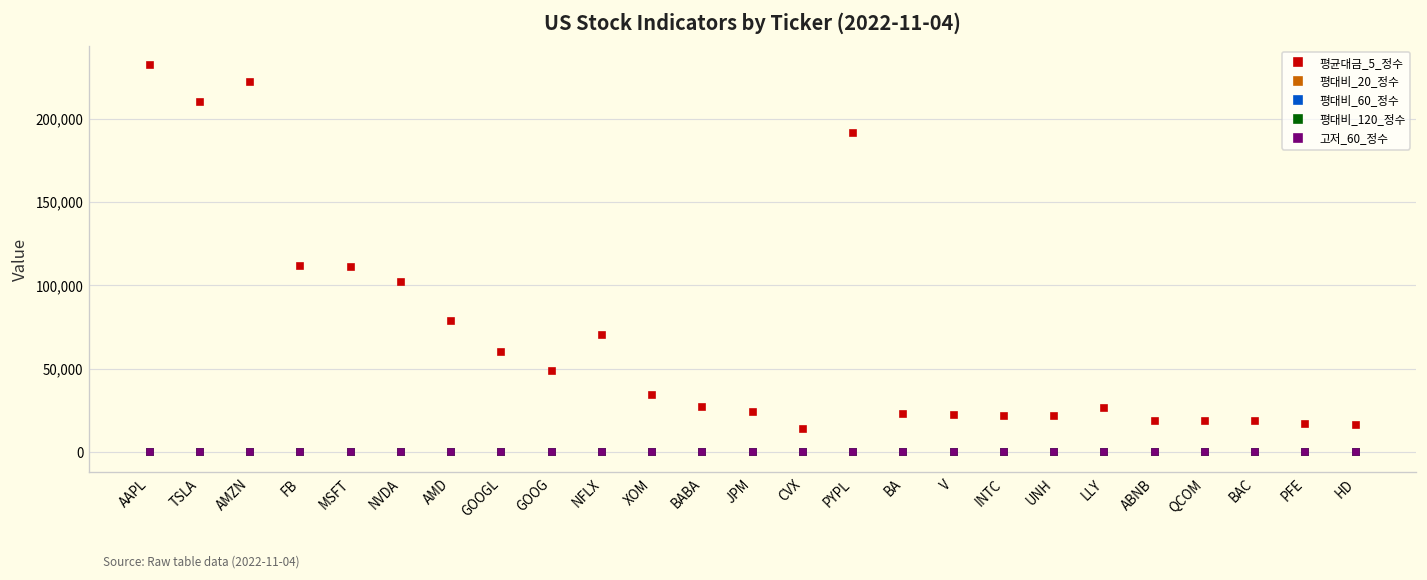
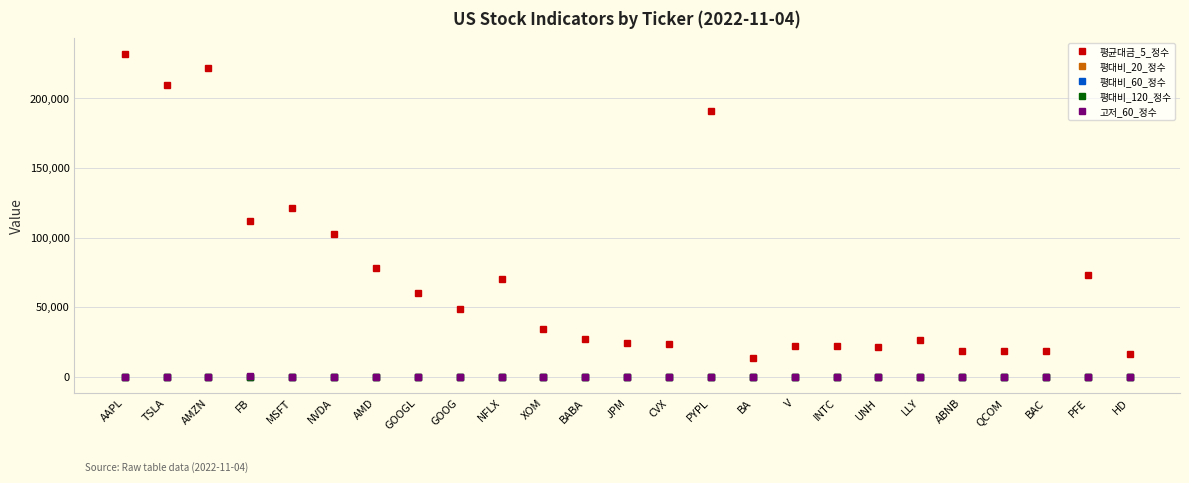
  {
    "평균대금_5_정수": {
      "AAPL": "232,000",
      "TSLA": "210,000",
      "AMZN": "222,000",
      "FB": "112,000",
-     "MSFT": "111,000",
+     "MSFT": "122,000",
      "NVDA": "102,000",
      "AMD": "78,000",
      "GOOGL": "60,000",
      "GOOG": "49,000",
      "NFLX": "71,000",
      "XOM": "34,000",
      "BABA": "27,000",
      "JPM": "24,000",
-     "CVX": "14,000",
+     "CVX": "23,000",
      "PYPL": "191,000",
-     "BA": "23,000",
+     "BA": "13,000",
      "V": "22,000",
      "INTC": "22,000",
      "UNH": "22,000",
      "LLY": "26,000",
      "ABNB": "19,000",
      "QCOM": "19,000",
      "BAC": "19,000",
-     "PFE": "17,000",
+     "PFE": "73,000",
      "HD": "16,000"
    },
    "고저_60_정수": {
      "AAPL": "0",
      "TSLA": "0",
      "AMZN": "0",
      "FB": "0",
      "MSFT": "0",
      "NVDA": "0",
      "AMD": "0",
      "GOOGL": "0",
      "GOOG": "0",
      "NFLX": "0",
      "XOM": "0",
      "BABA": "0",
      "JPM": "0",
      "CVX": "0",
      "PYPL": "0",
      "BA": "0",
      "V": "0",
      "INTC": "0",
      "UNH": "0",
      "LLY": "0",
      "ABNB": "0",
      "QCOM": "0",
      "BAC": "0",
      "PFE": "0",
      "HD": "0"
    }
  }
